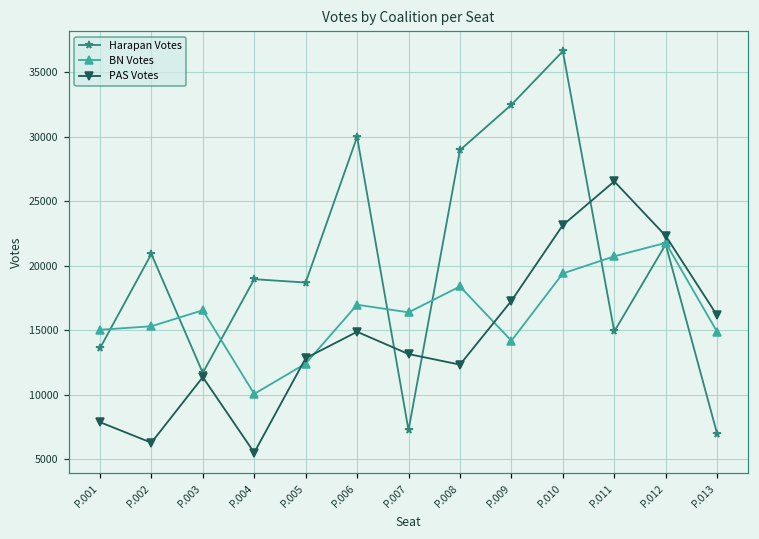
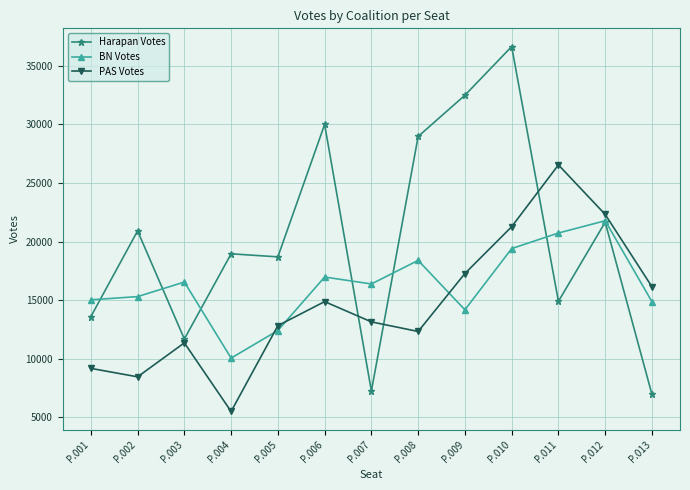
  {
    "PAS Votes": {
-     "P.001": 7900,
-     "P.002": 6300,
+     "P.001": 9200,
+     "P.002": 8500,
      "P.003": 11400,
      "P.004": 5500,
      "P.005": 12800,
      "P.006": 14900,
      "P.007": 13200,
      "P.008": 12300,
      "P.009": 17300,
-     "P.010": 23100,
+     "P.010": 21300,
      "P.011": 26500,
      "P.012": 22300,
      "P.013": 16100
    }
  }
